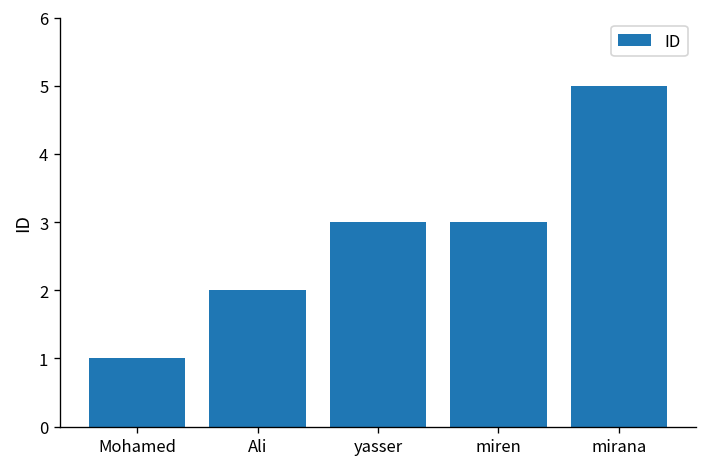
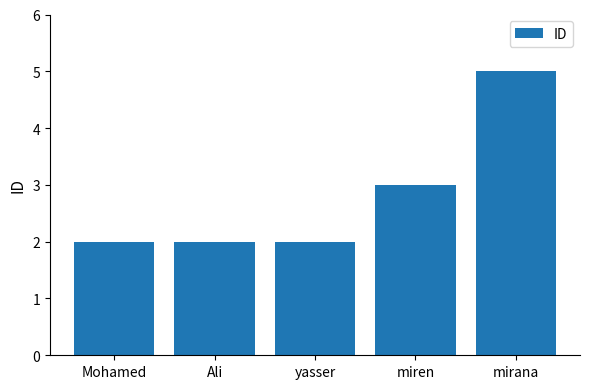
  {
-   "Mohamed": 1,
+   "Mohamed": 2,
    "Ali": 2,
-   "yasser": 3,
+   "yasser": 2,
    "miren": 3,
    "mirana": 5
  }
